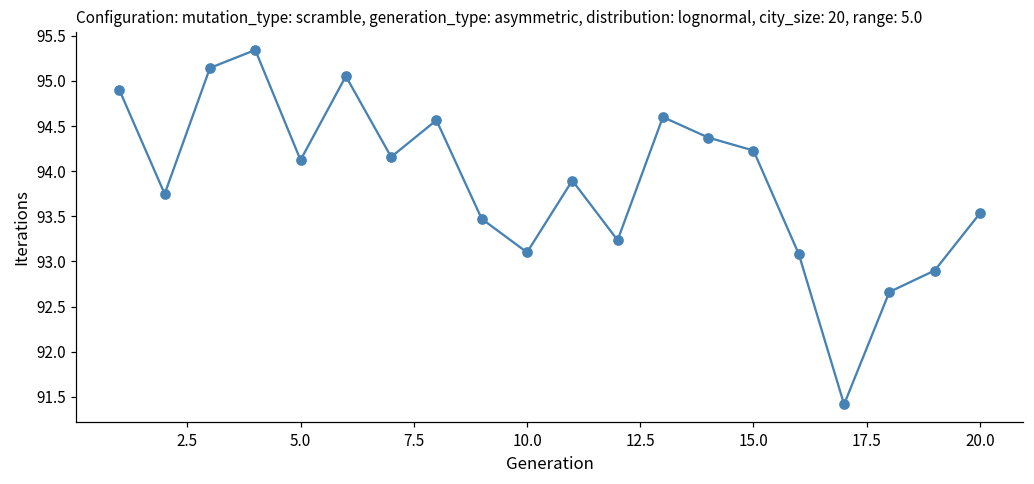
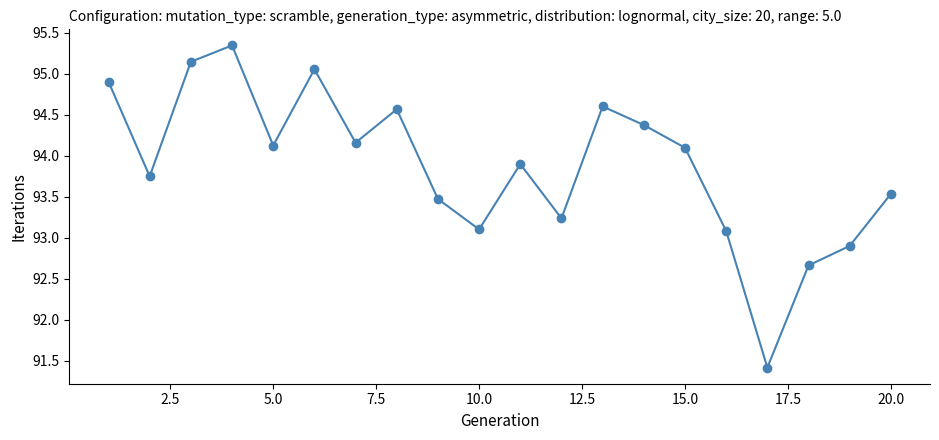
  {
    "5.0": 94.1,
    "10.0": 93.1,
-   "15.0": 94.2,
+   "15.0": 94.1,
    "20.0": 93.5
  }
